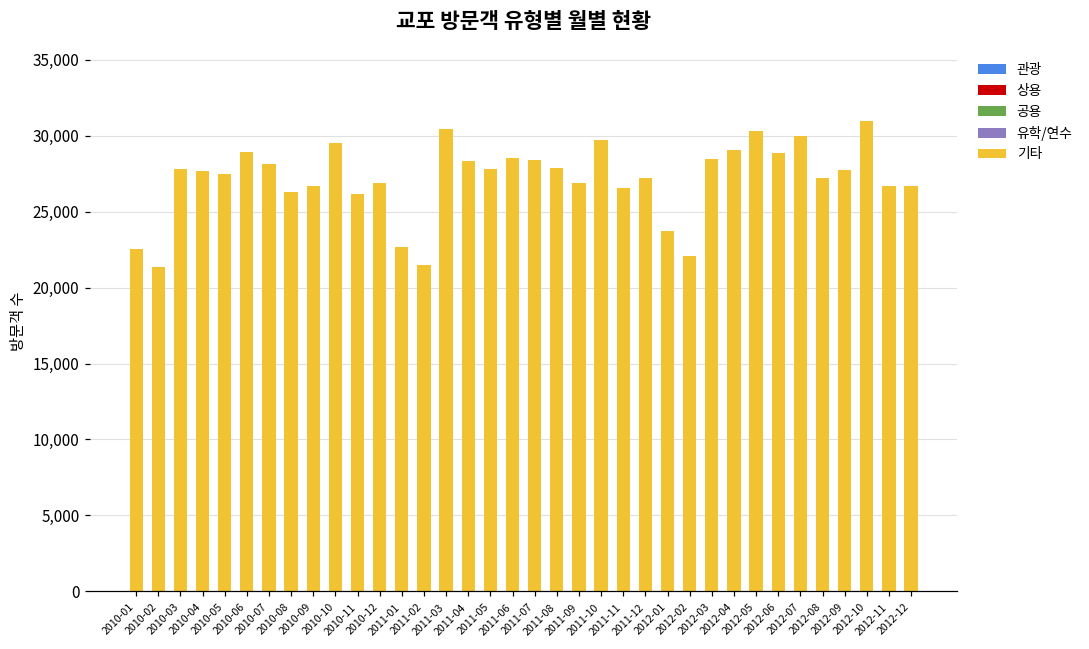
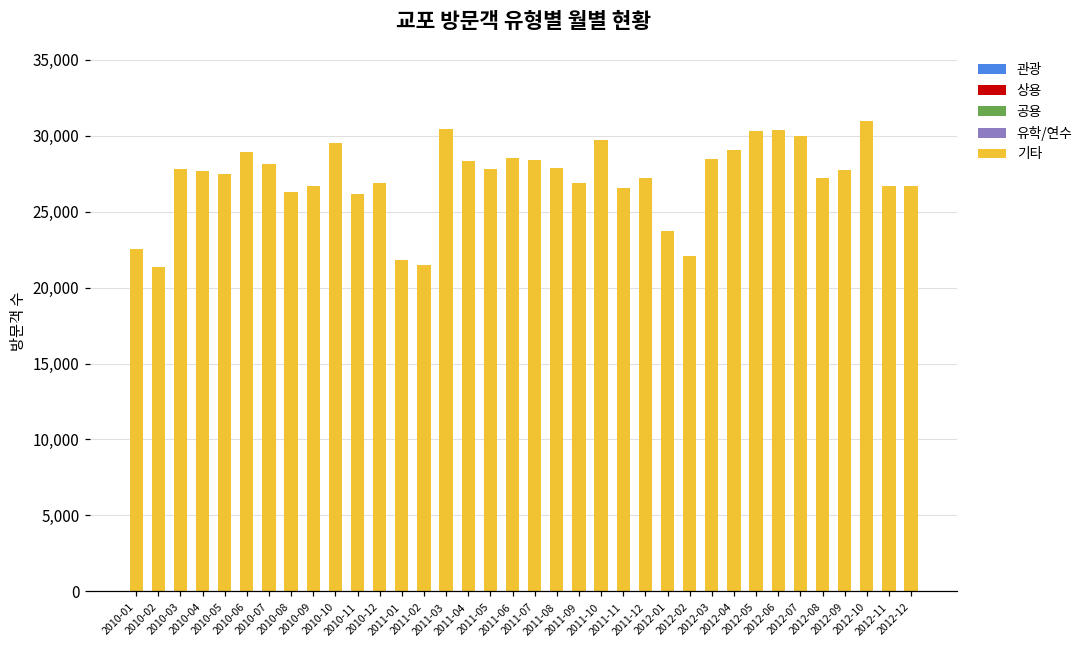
  {
    "유학/연수": {
      "2010-01": "0",
      "2010-02": "0",
      "2010-03": "0",
      "2010-04": "0",
      "2010-05": "0",
      "2010-06": "0",
      "2010-07": "0",
      "2010-08": "0",
      "2010-09": "0",
      "2010-10": "0",
      "2010-11": "0",
      "2010-12": "0",
      "2011-01": "0",
      "2011-02": "0",
      "2011-03": "0",
      "2011-04": "0",
      "2011-05": "0",
      "2011-06": "0",
      "2011-07": "0",
      "2011-08": "0",
      "2011-09": "0",
      "2011-10": "0",
      "2011-11": "0",
      "2011-12": "0",
      "2012-01": "0",
      "2012-02": "0",
      "2012-03": "0",
      "2012-04": "0",
      "2012-05": "0",
      "2012-06": "0",
      "2012-07": "0",
      "2012-08": "0",
      "2012-09": "0",
      "2012-10": "0",
      "2012-11": "0",
      "2012-12": "0"
    },
    "기타": {
      "2010-01": "22,500",
      "2010-02": "21,300",
      "2010-03": "27,800",
      "2010-04": "27,700",
      "2010-05": "27,500",
      "2010-06": "29,000",
      "2010-07": "28,100",
      "2010-08": "26,300",
      "2010-09": "26,700",
      "2010-10": "29,500",
      "2010-11": "26,100",
      "2010-12": "26,900",
-     "2011-01": "22,700",
+     "2011-01": "21,800",
      "2011-02": "21,500",
      "2011-03": "30,400",
      "2011-04": "28,400",
      "2011-05": "27,800",
      "2011-06": "28,500",
      "2011-07": "28,400",
      "2011-08": "27,800",
      "2011-09": "26,900",
      "2011-10": "29,700",
      "2011-11": "26,600",
      "2011-12": "27,200",
      "2012-01": "23,700",
      "2012-02": "22,100",
      "2012-03": "28,500",
      "2012-04": "29,100",
      "2012-05": "30,300",
-     "2012-06": "28,800",
+     "2012-06": "30,400",
      "2012-07": "30,000",
      "2012-08": "27,200",
      "2012-09": "27,700",
      "2012-10": "31,000",
      "2012-11": "26,700",
      "2012-12": "26,700"
    }
  }
